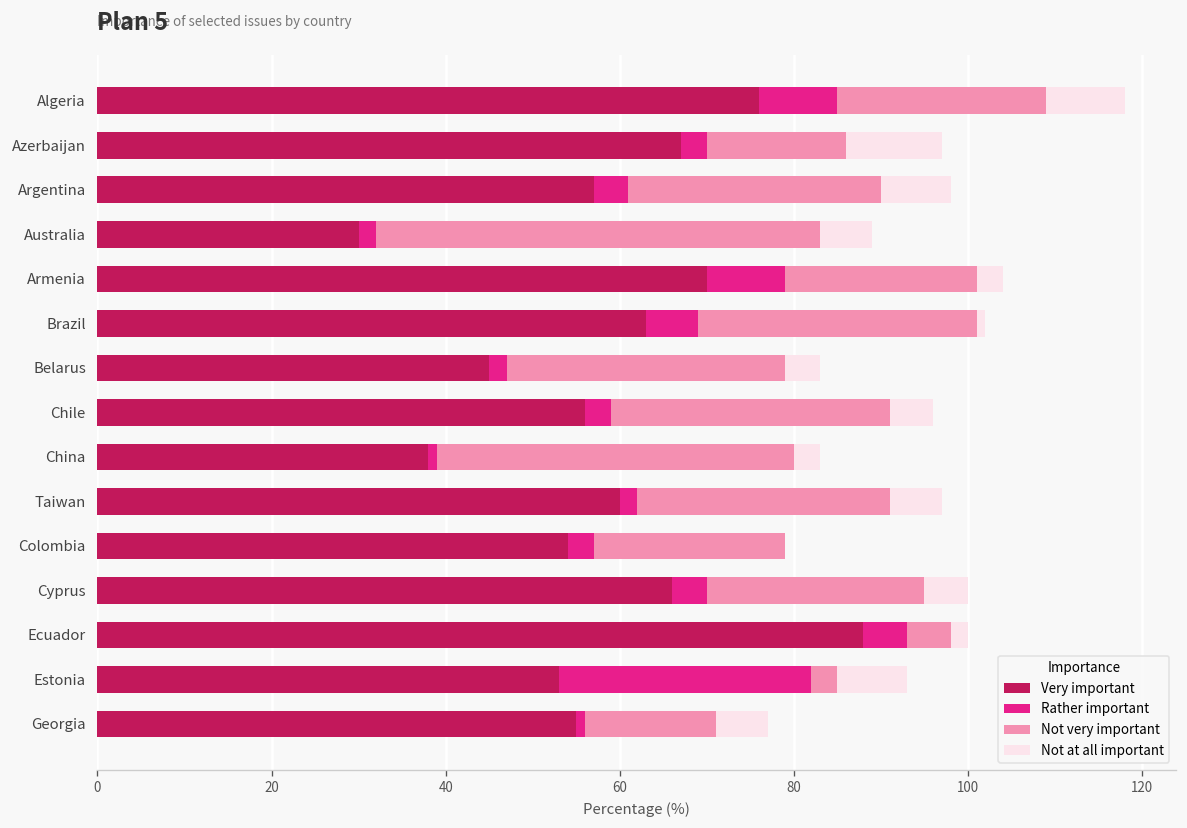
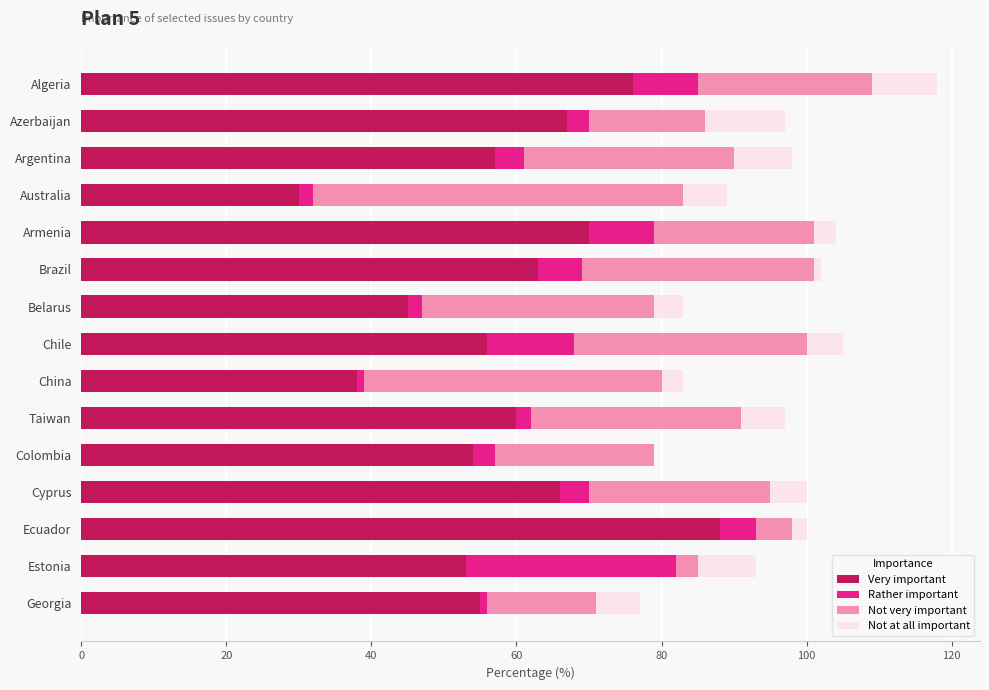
  {
    "Very important": {
      "Algeria": 76,
      "Azerbaijan": 67,
      "Argentina": 57,
      "Australia": 30,
      "Armenia": 70,
      "Brazil": 63,
      "Belarus": 45,
      "Chile": 56,
      "China": 38,
      "Taiwan": 60,
      "Colombia": 54,
      "Cyprus": 66,
      "Ecuador": 88,
      "Estonia": 53,
      "Georgia": 55
    },
    "Rather important": {
      "Algeria": 9,
      "Azerbaijan": 3,
      "Argentina": 4,
      "Australia": 2,
      "Armenia": 9,
      "Brazil": 6,
      "Belarus": 2,
-     "Chile": 3,
+     "Chile": 12,
      "China": 1,
      "Taiwan": 2,
      "Colombia": 3,
      "Cyprus": 4,
      "Ecuador": 5,
      "Estonia": 29,
      "Georgia": 1
    },
    "Not very important": {
      "Algeria": 24,
      "Azerbaijan": 16,
      "Argentina": 29,
      "Australia": 51,
      "Armenia": 22,
      "Brazil": 32,
      "Belarus": 32,
      "Chile": 32,
      "China": 41,
      "Taiwan": 29,
      "Colombia": 22,
      "Cyprus": 25,
      "Ecuador": 5,
      "Estonia": 3,
      "Georgia": 15
    },
    "Not at all important": {
      "Algeria": 9,
      "Azerbaijan": 11,
      "Argentina": 8,
      "Australia": 6,
      "Armenia": 3,
      "Brazil": 1,
      "Belarus": 4,
      "Chile": 5,
      "China": 3,
      "Taiwan": 6,
      "Colombia": 0,
      "Cyprus": 5,
      "Ecuador": 2,
      "Estonia": 8,
      "Georgia": 6
    }
  }
